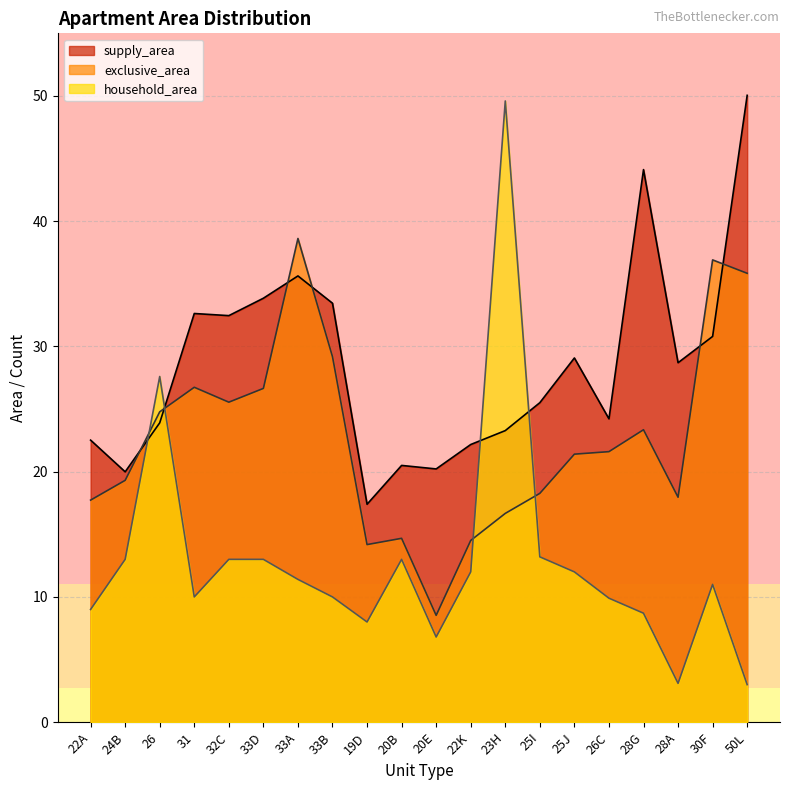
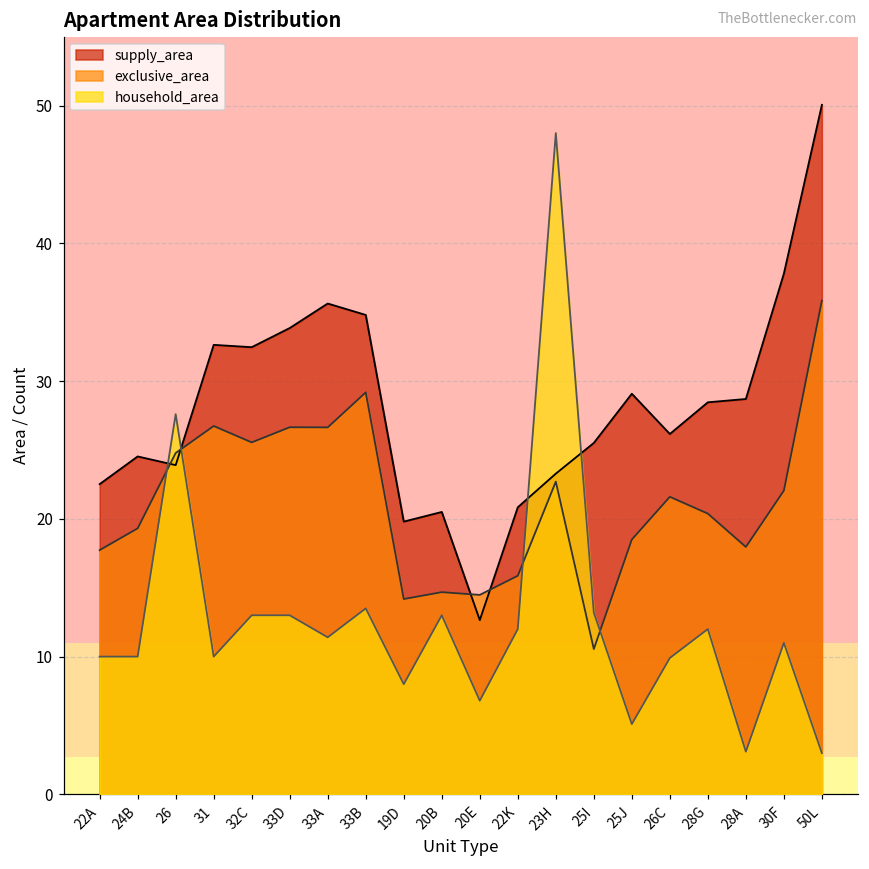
  {
    "supply_area": {
      "22A": 22.5,
-     "24B": 20.0,
+     "24B": 24.5,
      "26": 23.9,
      "31": 32.6,
      "32C": 32.5,
      "33D": 33.9,
      "33A": 35.6,
-     "33B": 33.5,
-     "19D": 17.4,
+     "33B": 34.8,
+     "19D": 19.8,
      "20B": 20.5,
-     "20E": 20.2,
-     "22K": 22.2,
+     "20E": 12.7,
+     "22K": 20.8,
      "23H": 23.3,
      "25I": 25.5,
      "25J": 29.1,
-     "26C": 24.2,
-     "28G": 44.1,
+     "26C": 26.2,
+     "28G": 28.5,
      "28A": 28.7,
-     "30F": 30.8,
+     "30F": 37.8,
      "50L": 50.1
    },
    "exclusive_area": {
      "22A": 17.7,
      "24B": 19.3,
      "26": 24.8,
      "31": 26.7,
      "32C": 25.6,
      "33D": 26.7,
-     "33A": 38.6,
+     "33A": 26.6,
      "33B": 29.2,
      "19D": 14.2,
      "20B": 14.7,
-     "20E": 8.5,
-     "22K": 14.5,
-     "23H": 16.7,
-     "25I": 18.3,
-     "25J": 21.4,
+     "20E": 14.5,
+     "22K": 15.9,
+     "23H": 22.7,
+     "25I": 10.6,
+     "25J": 18.5,
      "26C": 21.6,
-     "28G": 23.4,
+     "28G": 20.4,
      "28A": 18.0,
-     "30F": 36.9,
+     "30F": 22.1,
      "50L": 35.8
    },
    "household_area": {
-     "22A": 9,
-     "24B": 13,
+     "22A": 10,
+     "24B": 10,
      "26": 27.6,
      "31": 10.0,
      "32C": 13.0,
      "33D": 13.0,
      "33A": 11.4,
-     "33B": 10.0,
+     "33B": 13.5,
      "19D": 8.0,
      "20B": 13.0,
      "20E": 6.8,
      "22K": 12.0,
-     "23H": 49.6,
+     "23H": 48.0,
      "25I": 13.2,
-     "25J": 12.0,
+     "25J": 5.1,
      "26C": 9.9,
-     "28G": 8.7,
+     "28G": 12.0,
      "28A": 3.1,
      "30F": 11.0,
      "50L": 3.0
    }
  }
